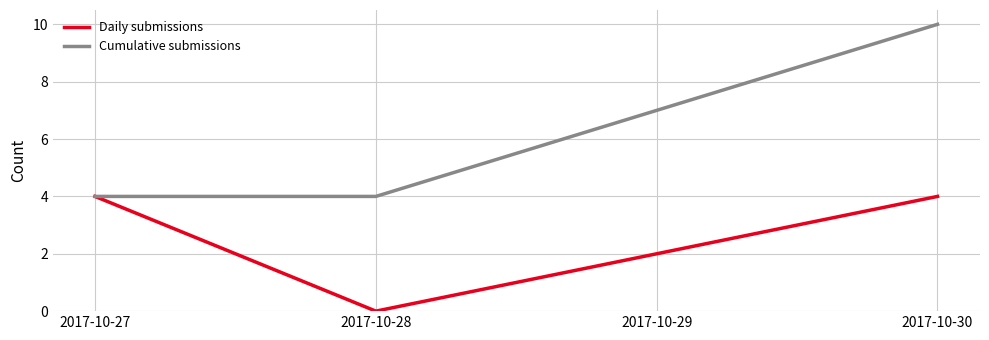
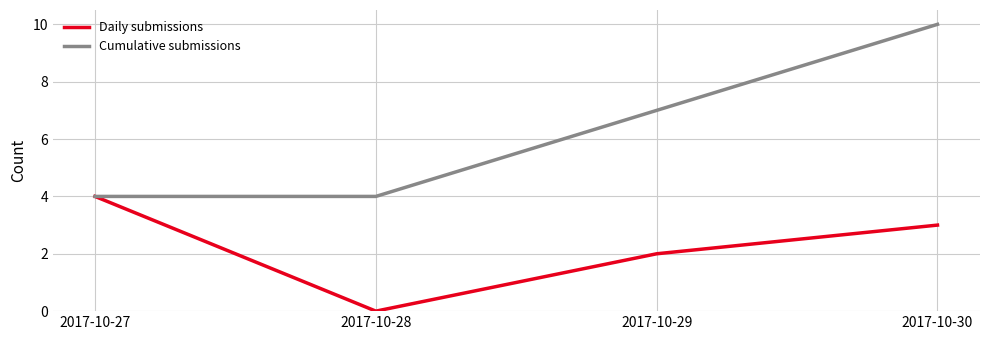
  {
    "Daily submissions": {
      "2017-10-28": 0,
      "2017-10-29": 2,
-     "2017-10-30": 4
+     "2017-10-30": 3
    },
    "Cumulative submissions": {
      "2017-10-28": 4,
      "2017-10-29": 7,
      "2017-10-30": 10
    }
  }
